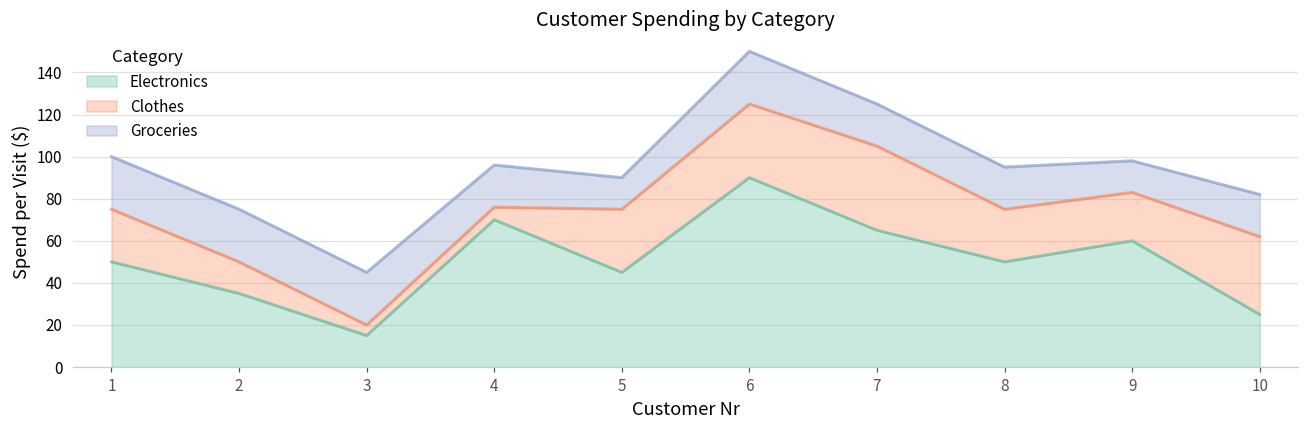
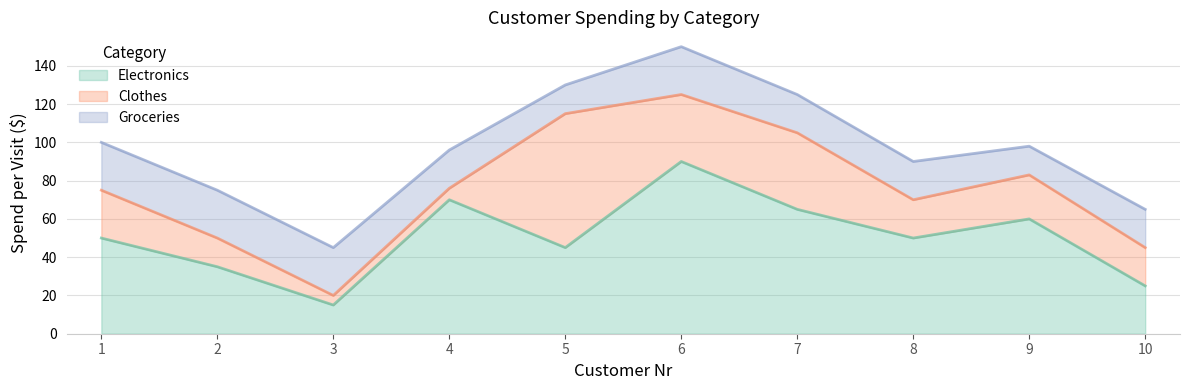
  {
    "Clothes": {
      "1": 25,
      "2": 15,
      "3": 5,
      "4": 6,
-     "5": 30,
+     "5": 70,
      "6": 35,
      "7": 40,
-     "8": 25,
+     "8": 20,
      "9": 23,
-     "10": 37
+     "10": 20
    }
  }
